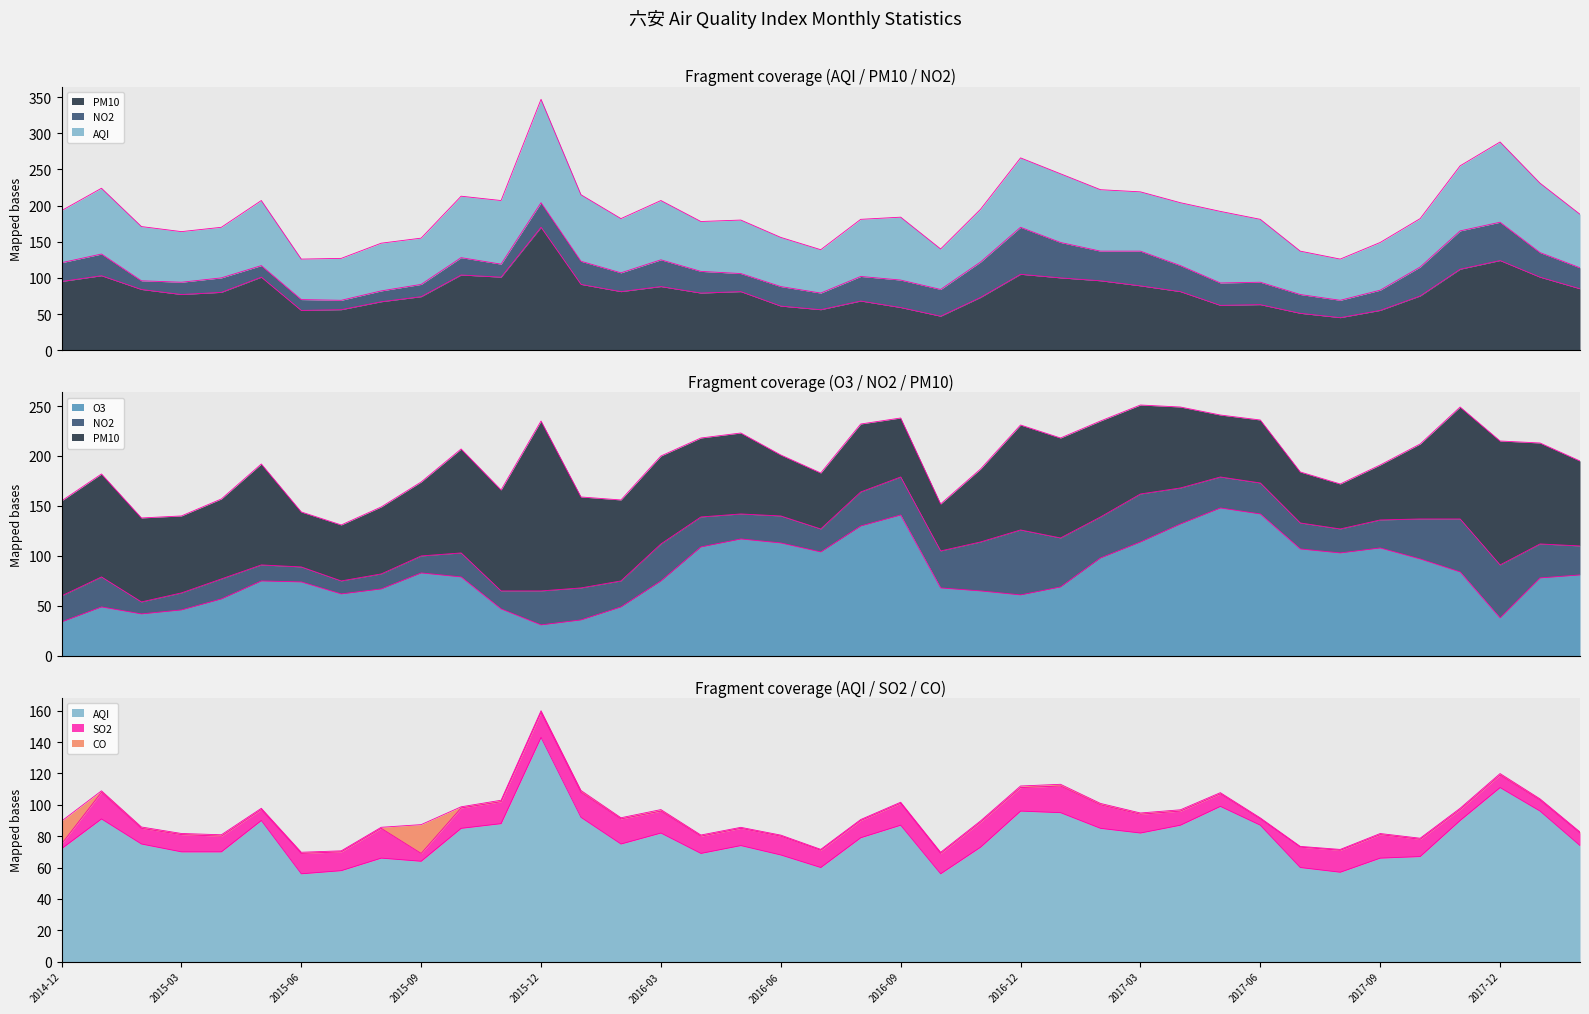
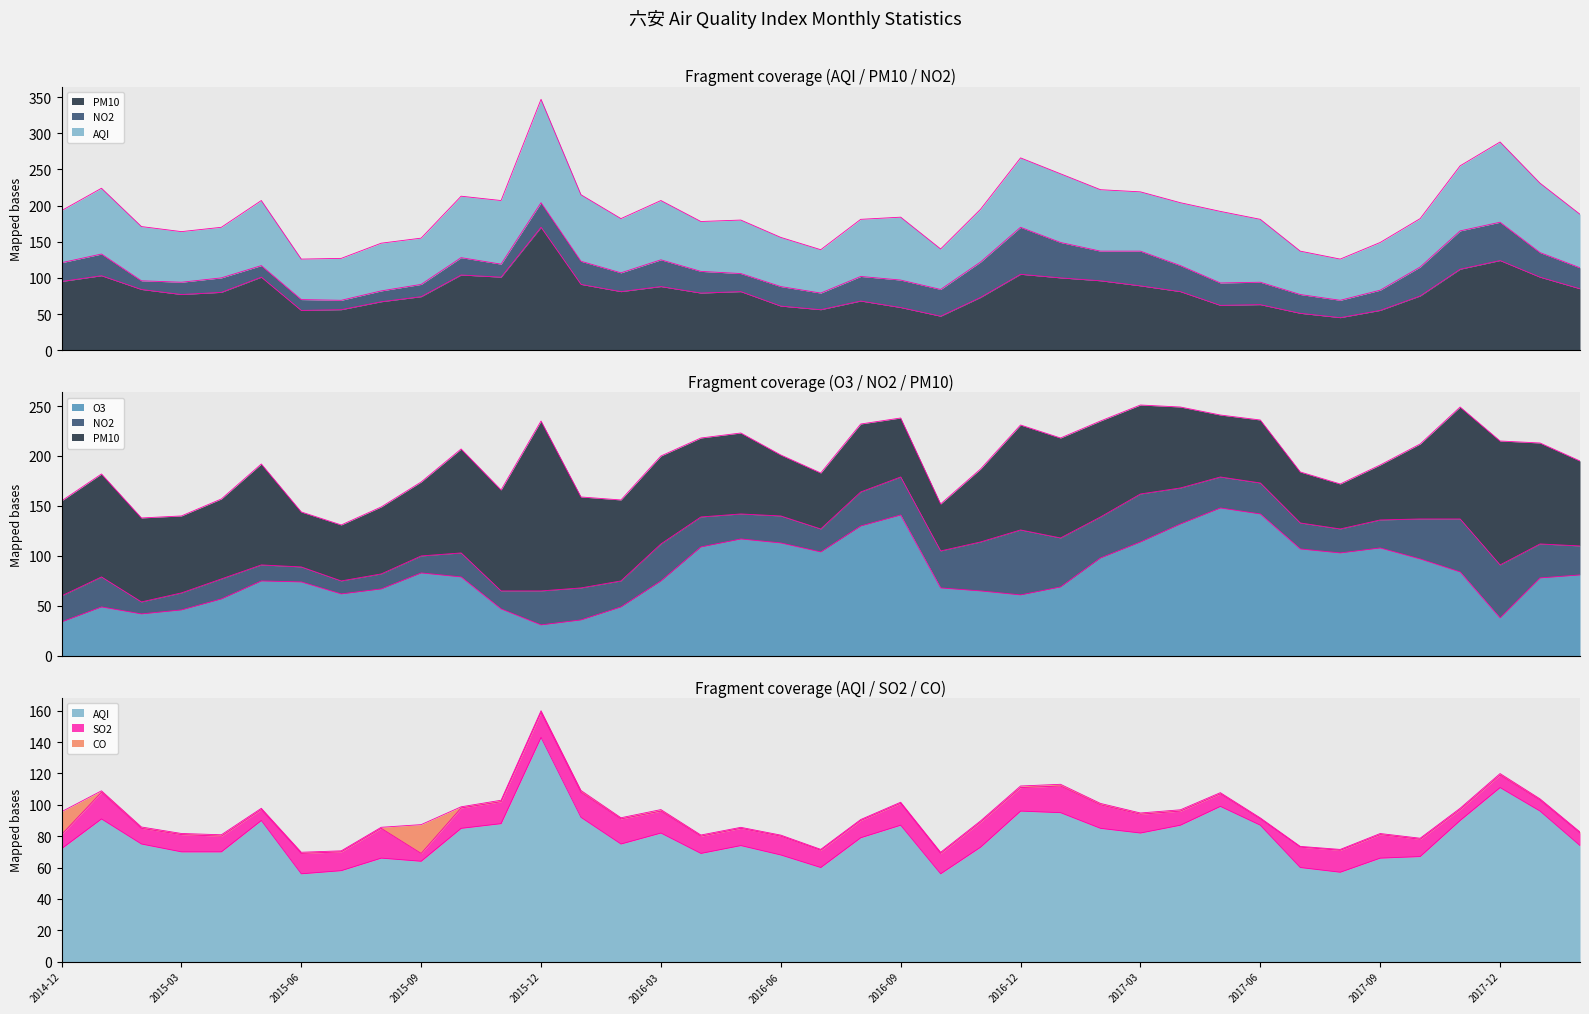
  {
    "Fragment coverage (AQI / SO2 / CO)": {
      "AQI": {
        "2014-12": 72,
        "2015-03": 70,
        "2015-06": 56,
        "2015-09": 64,
        "2015-12": 143,
        "2016-03": 82,
        "2016-06": 68,
        "2016-09": 87,
        "2016-12": 96,
        "2017-03": 82,
        "2017-06": 87,
        "2017-09": 66,
        "2017-12": 111
      },
      "SO2": {
-       "2014-12": 3,
+       "2014-12": 9,
        "2015-09": 5
      },
      "CO": {
        "2014-12": 15,
        "2015-09": 18
      }
    }
  }
